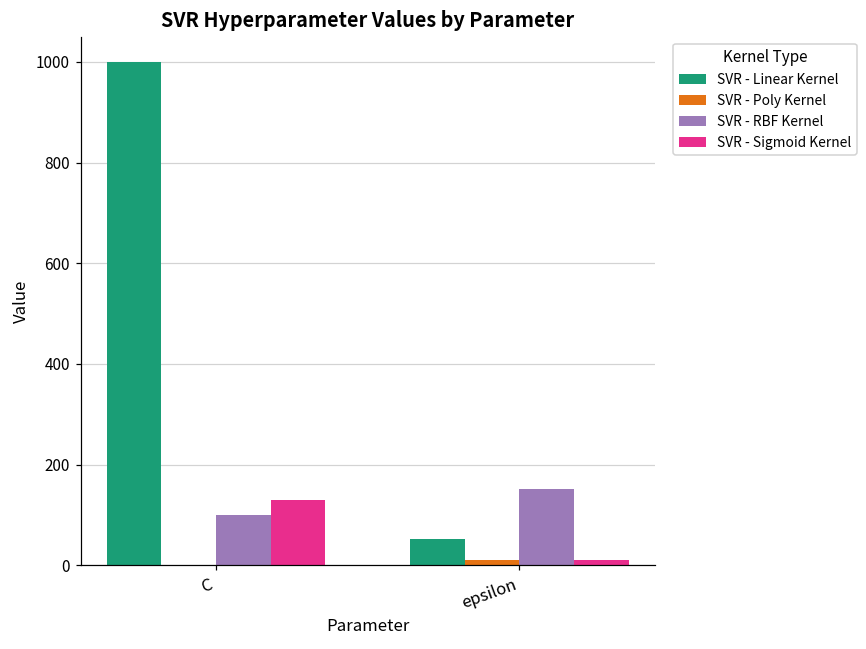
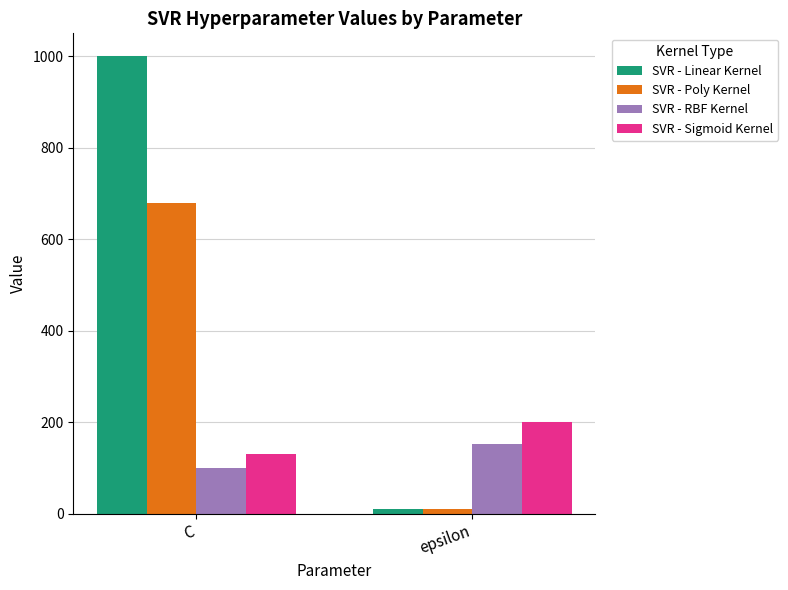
  {
    "SVR - Linear Kernel": {
      "C": 1000,
-     "epsilon": 50
+     "epsilon": 10
    },
    "SVR - Poly Kernel": {
-     "C": 0,
+     "C": 680,
      "epsilon": 10
    },
    "SVR - RBF Kernel": {
      "C": 100,
      "epsilon": 150
    },
    "SVR - Sigmoid Kernel": {
      "C": 130,
-     "epsilon": 10
+     "epsilon": 200
    }
  }
